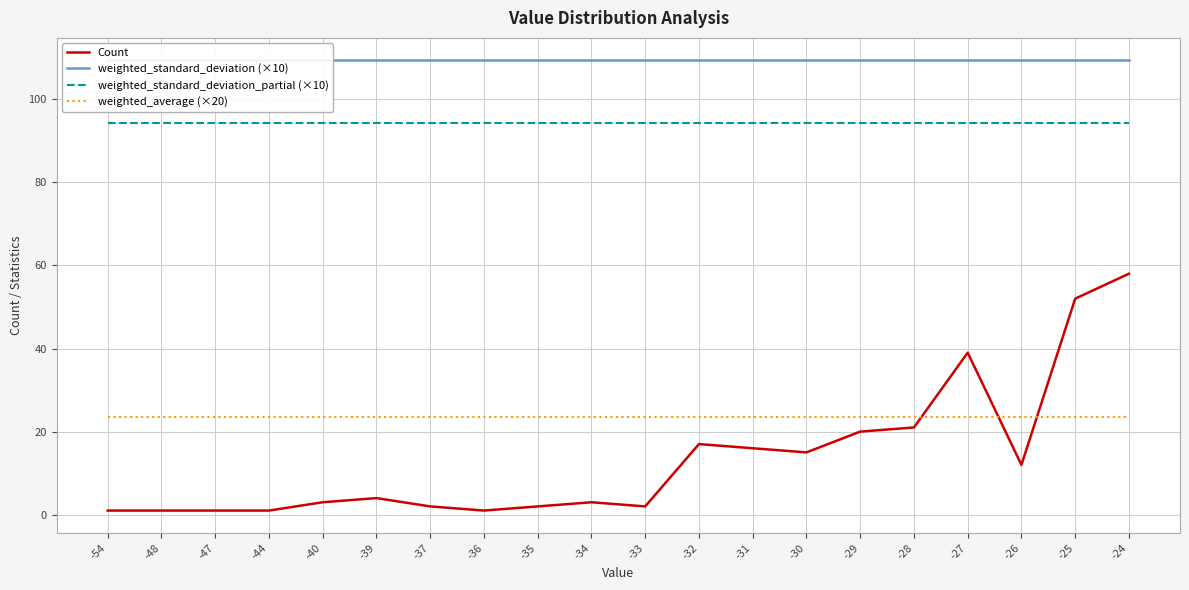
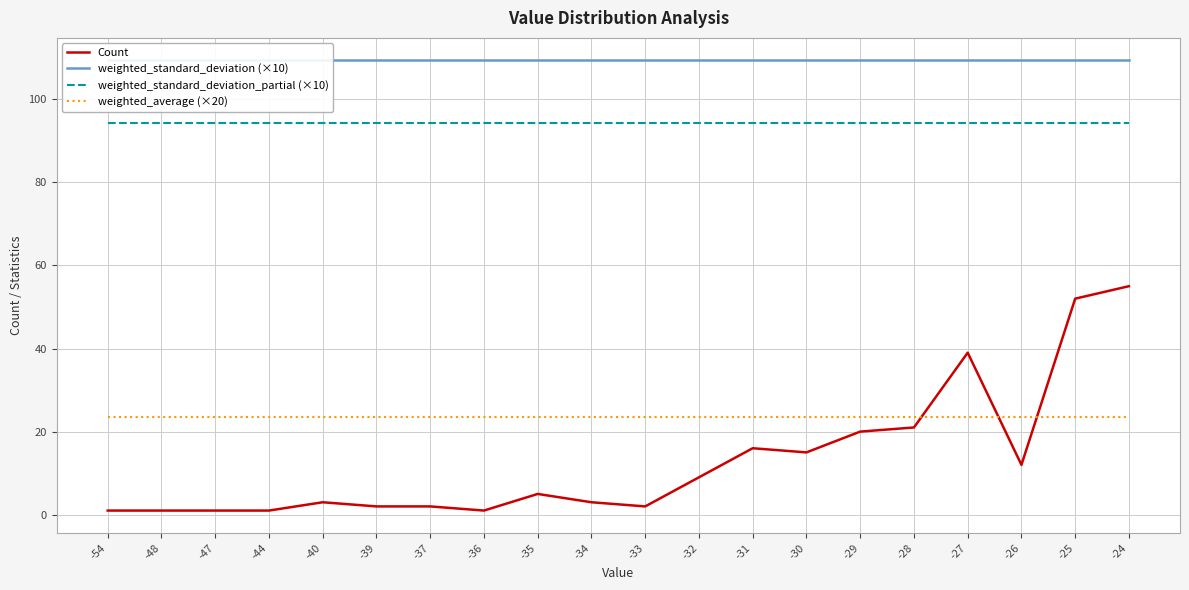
  {
    "Count": {
      "-54": 1,
      "-48": 1,
      "-47": 1,
      "-44": 1,
      "-40": 3,
-     "-39": 4,
+     "-39": 2,
      "-37": 2,
      "-36": 1,
-     "-35": 2,
+     "-35": 5,
      "-34": 3,
      "-33": 2,
-     "-32": 17,
+     "-32": 9,
      "-31": 16,
      "-30": 15,
      "-29": 20,
      "-28": 21,
      "-27": 39,
      "-26": 12,
      "-25": 52,
-     "-24": 58
+     "-24": 55
    },
    "weighted_standard_deviation (×10)": {
      "-39": 109,
      "-37": 109,
      "-36": 109,
      "-35": 109,
      "-34": 109,
      "-33": 109,
      "-32": 109,
      "-31": 109,
      "-30": 109,
      "-29": 109,
      "-28": 109,
      "-27": 109,
      "-26": 109,
      "-25": 109,
      "-24": 109
    },
    "weighted_standard_deviation_partial (×10)": {
      "-54": 94,
      "-48": 94,
      "-47": 94,
      "-44": 94,
      "-40": 94,
      "-39": 94,
      "-37": 94,
      "-36": 94,
      "-35": 94,
      "-34": 94,
      "-33": 94,
      "-32": 94,
      "-31": 94,
      "-30": 94,
      "-29": 94,
      "-28": 94,
      "-27": 94,
      "-26": 94,
      "-25": 94,
      "-24": 94
    },
    "weighted_average (×20)": {
      "-54": 23,
      "-48": 23,
      "-47": 23,
      "-44": 23,
      "-40": 23,
      "-39": 23,
      "-37": 23,
      "-36": 23,
      "-35": 23,
      "-34": 23,
      "-33": 23,
      "-32": 23,
      "-31": 23,
      "-30": 23,
      "-29": 23,
      "-28": 23,
      "-27": 23,
      "-26": 23,
      "-25": 23,
      "-24": 23
    }
  }
